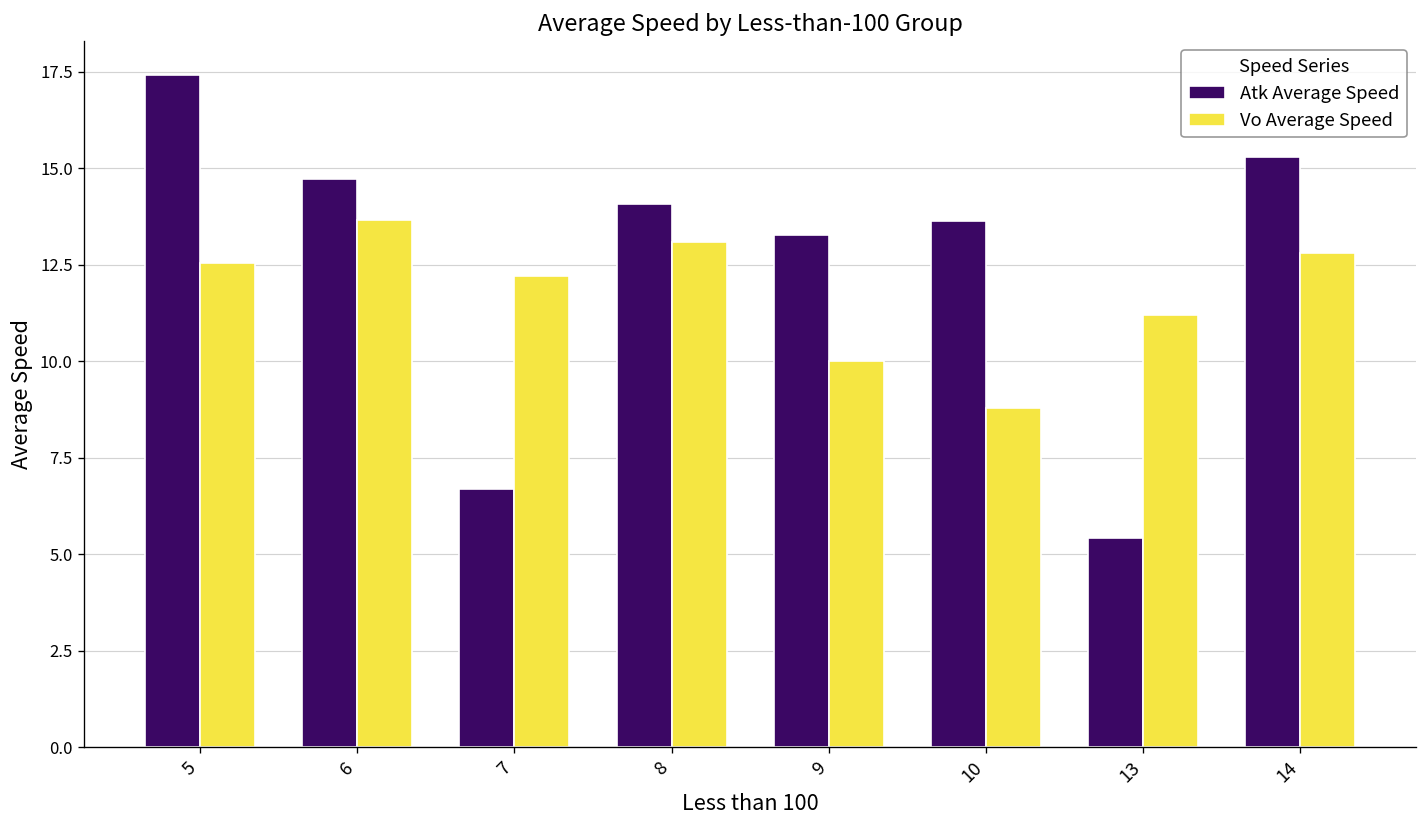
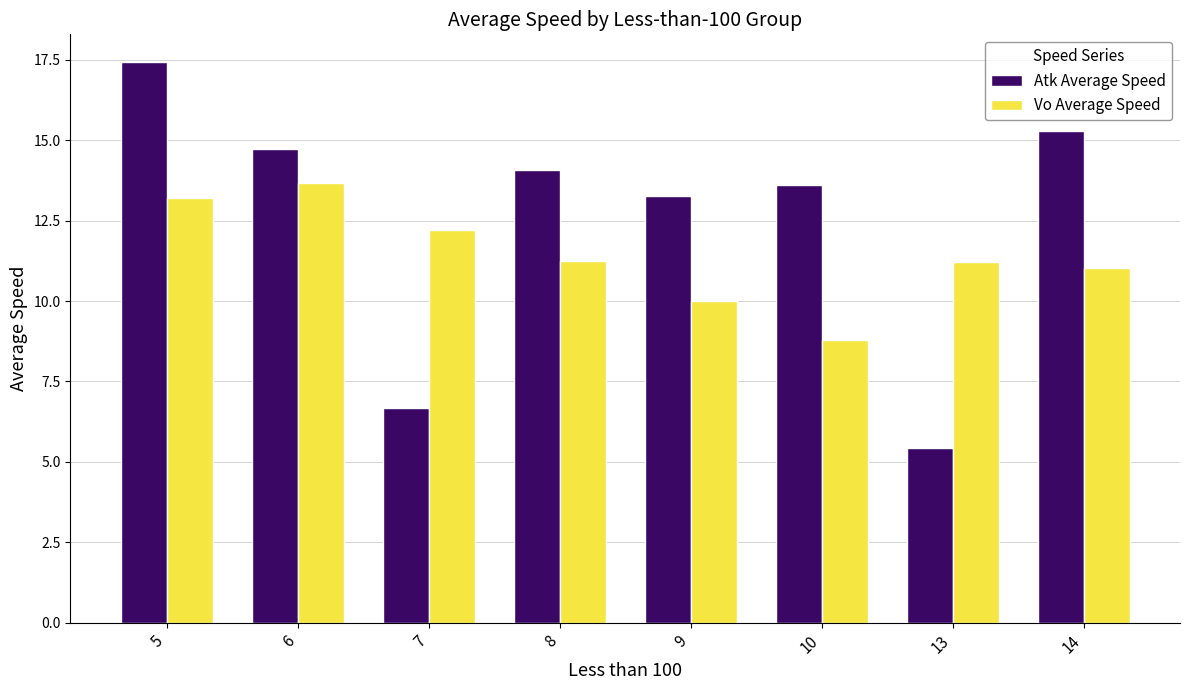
  {
    "Atk Average Speed": {
      "5": 17.4,
      "6": 14.7,
      "7": 6.7,
      "8": 14.1,
      "9": 13.3,
      "10": 13.6,
      "13": 5.4,
      "14": 15.3
    },
    "Vo Average Speed": {
-     "5": 12.5,
+     "5": 13.2,
      "6": 13.7,
      "7": 12.2,
-     "8": 13.1,
+     "8": 11.3,
      "9": 10.0,
      "10": 8.8,
      "13": 11.2,
-     "14": 12.8
+     "14": 11.0
    }
  }
